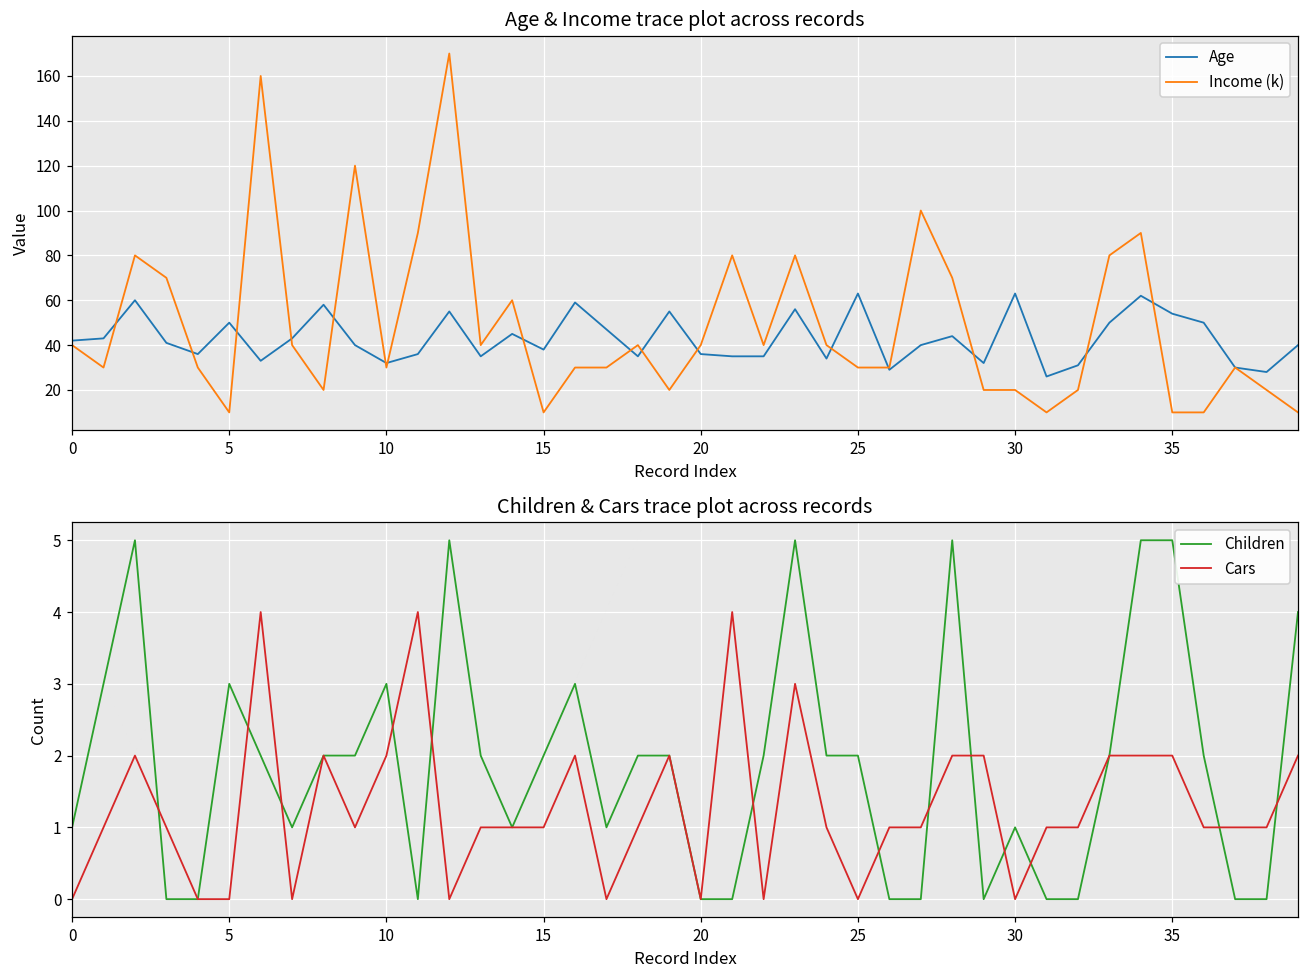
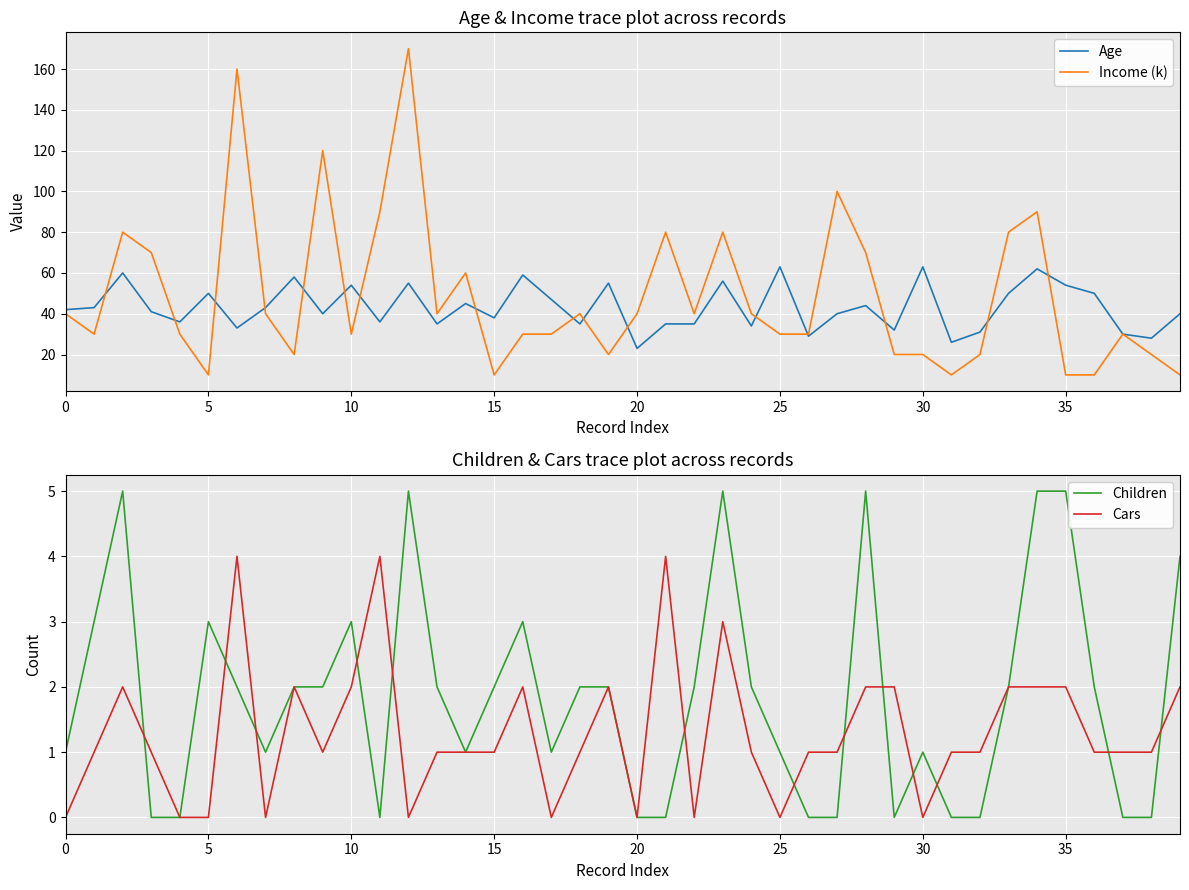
  {
    "Age & Income trace plot across records": {
      "Age": {
        "0": 42,
        "5": 50,
-       "10": 32,
+       "10": 54,
        "15": 38,
-       "20": 36,
+       "20": 23,
        "25": 63,
        "30": 63,
        "35": 54
      },
      "Income (k)": {
        "0": 40,
        "5": 10,
        "10": 30,
        "15": 10,
        "20": 40,
        "25": 30,
        "30": 20,
        "35": 10
      }
    },
    "Children & Cars trace plot across records": {
      "Children": {
        "0": 1,
        "5": 3,
        "10": 3,
        "15": 2,
-       "25": 2,
+       "25": 1,
        "30": 1,
        "35": 5
      },
      "Cars": {
        "0": 0,
        "5": 0,
        "10": 2,
        "15": 1,
        "25": 0,
        "30": 0,
        "35": 2
      }
    }
  }
